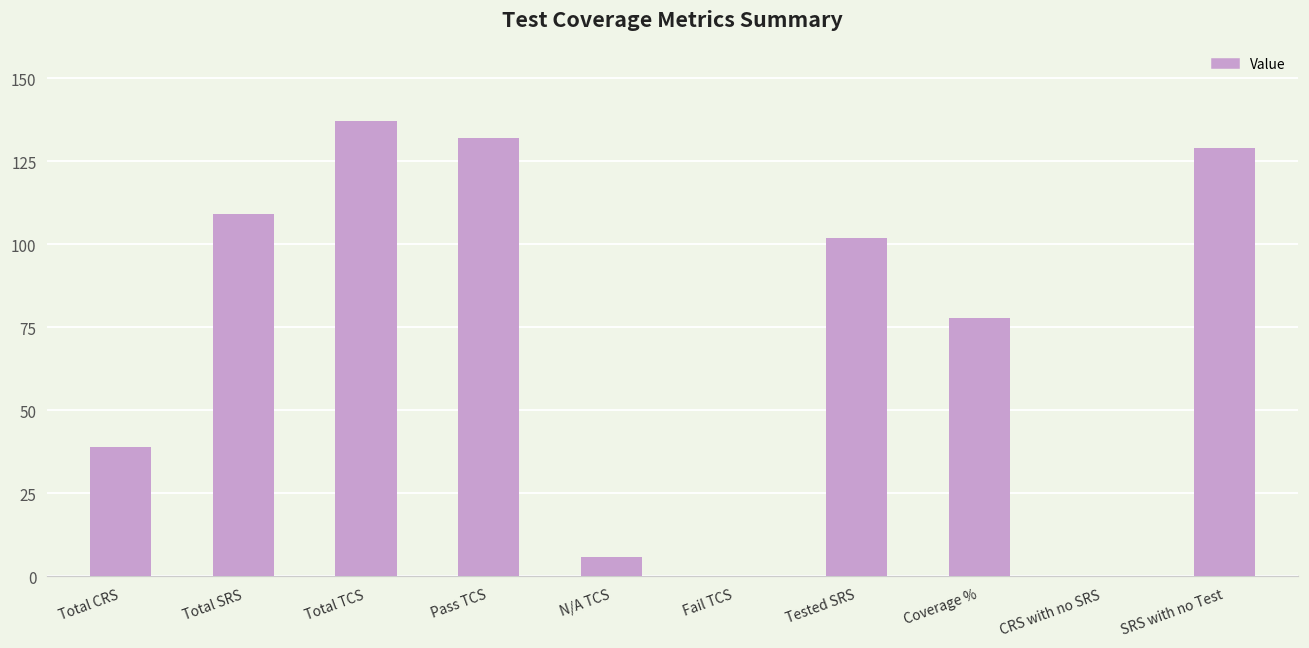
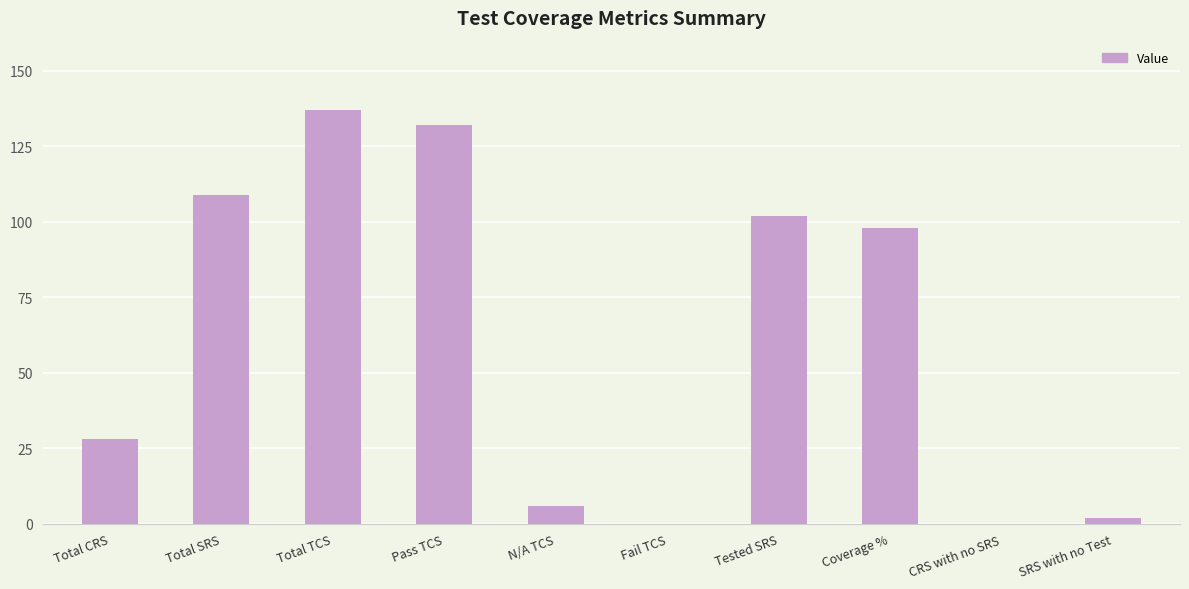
  {
-   "Total CRS": 39,
+   "Total CRS": 28,
    "Total SRS": 109,
    "Total TCS": 137,
    "Pass TCS": 132,
    "N/A TCS": 6,
    "Fail TCS": 0,
    "Tested SRS": 102,
-   "Coverage %": 78,
+   "Coverage %": 98,
    "CRS with no SRS": 0,
-   "SRS with no Test": 129
+   "SRS with no Test": 2
  }
